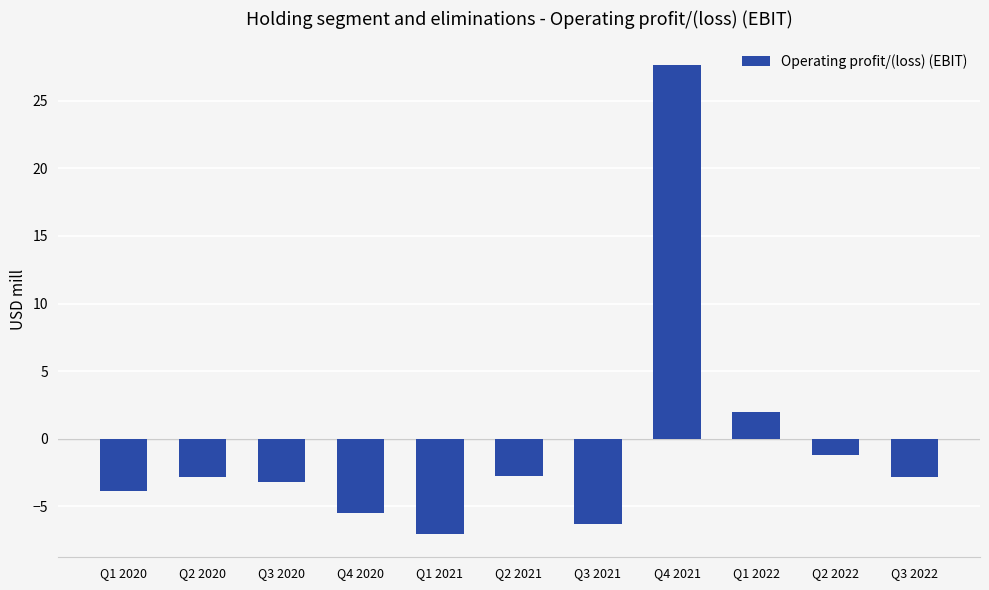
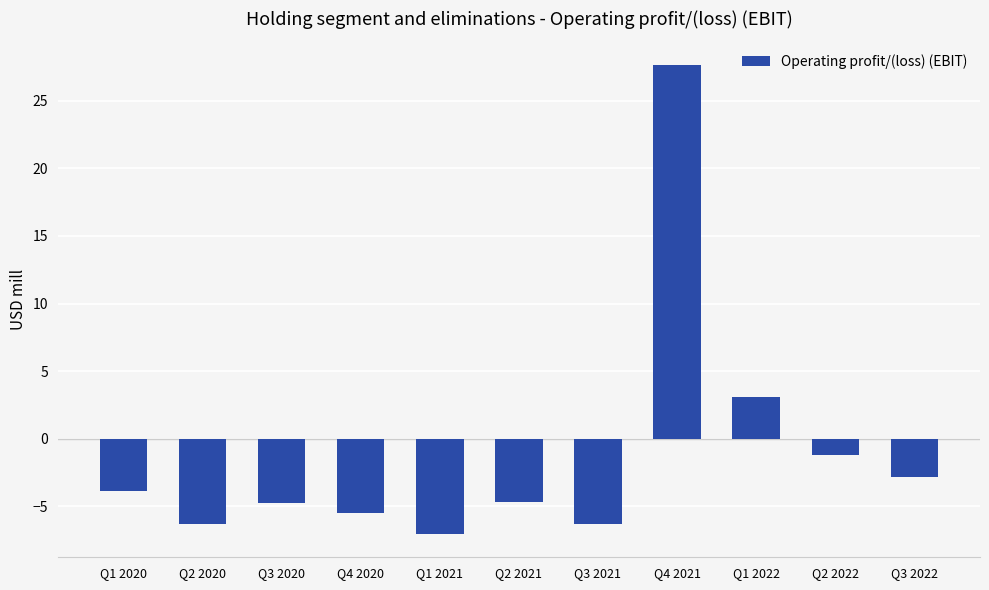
  {
    "Q1 2020": -3.9,
-   "Q2 2020": -2.9,
-   "Q3 2020": -3.2,
+   "Q2 2020": -6.3,
+   "Q3 2020": -4.7,
    "Q4 2020": -5.5,
    "Q1 2021": -7.0,
-   "Q2 2021": -2.8,
+   "Q2 2021": -4.7,
    "Q3 2021": -6.3,
    "Q4 2021": 27.7,
-   "Q1 2022": 2.0,
+   "Q1 2022": 3.1,
    "Q2 2022": -1.2,
    "Q3 2022": -2.8
  }
